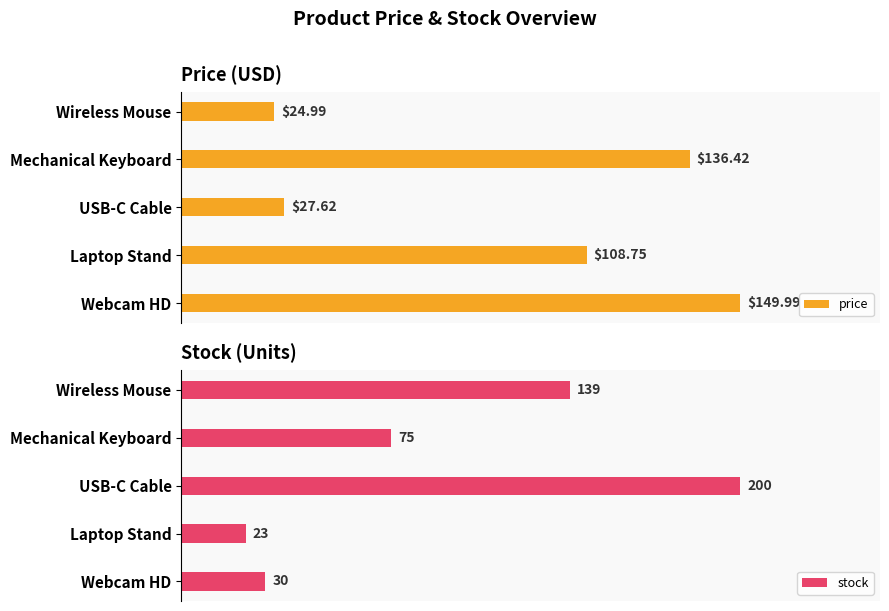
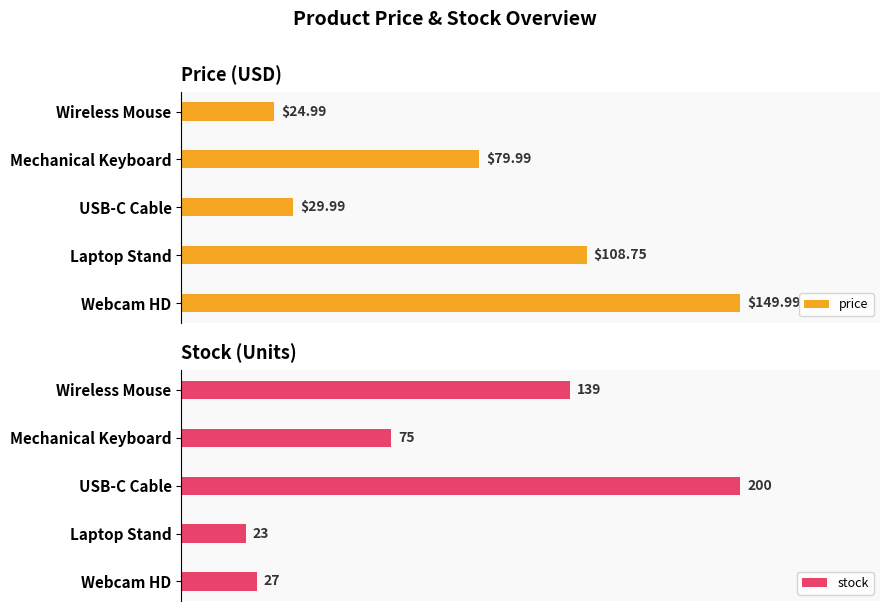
  {
    "Price (USD)": {
      "Wireless Mouse": "$24.99",
-     "Mechanical Keyboard": "$136.42",
-     "USB-C Cable": "$27.62",
+     "Mechanical Keyboard": "$79.99",
+     "USB-C Cable": "$29.99",
      "Laptop Stand": "$108.75"
    },
    "Stock (Units)": {
      "Wireless Mouse": "139",
      "Mechanical Keyboard": "75",
      "USB-C Cable": "200",
      "Laptop Stand": "23",
-     "Webcam HD": "30"
+     "Webcam HD": "27"
    }
  }
